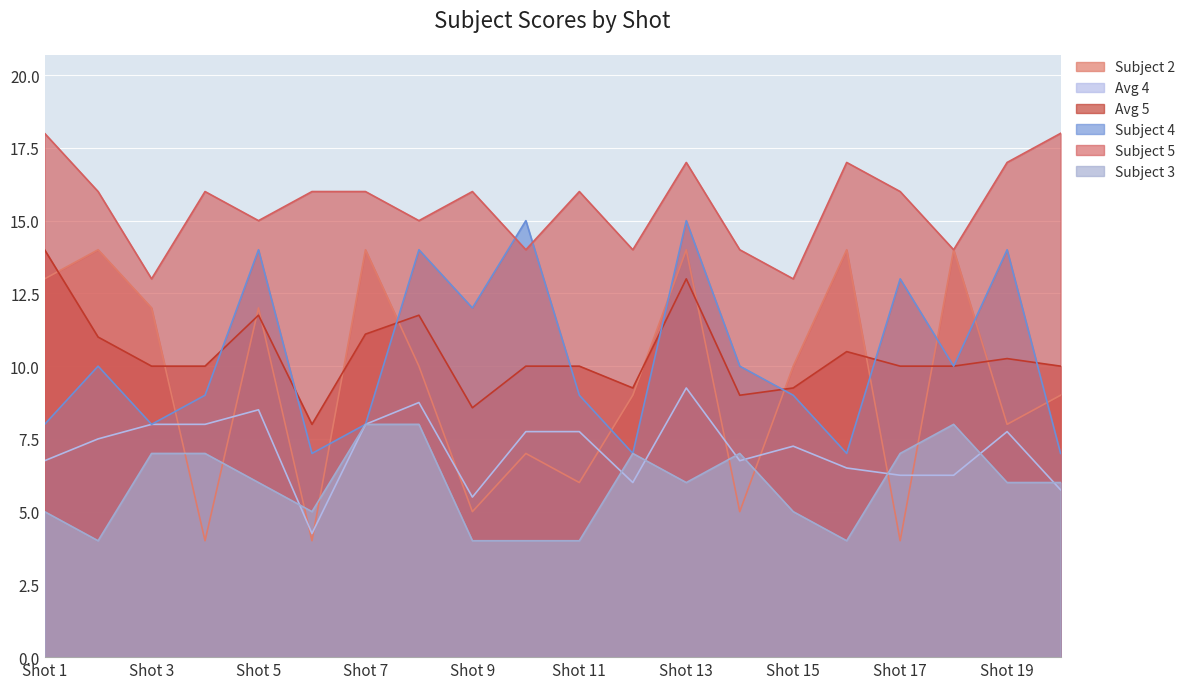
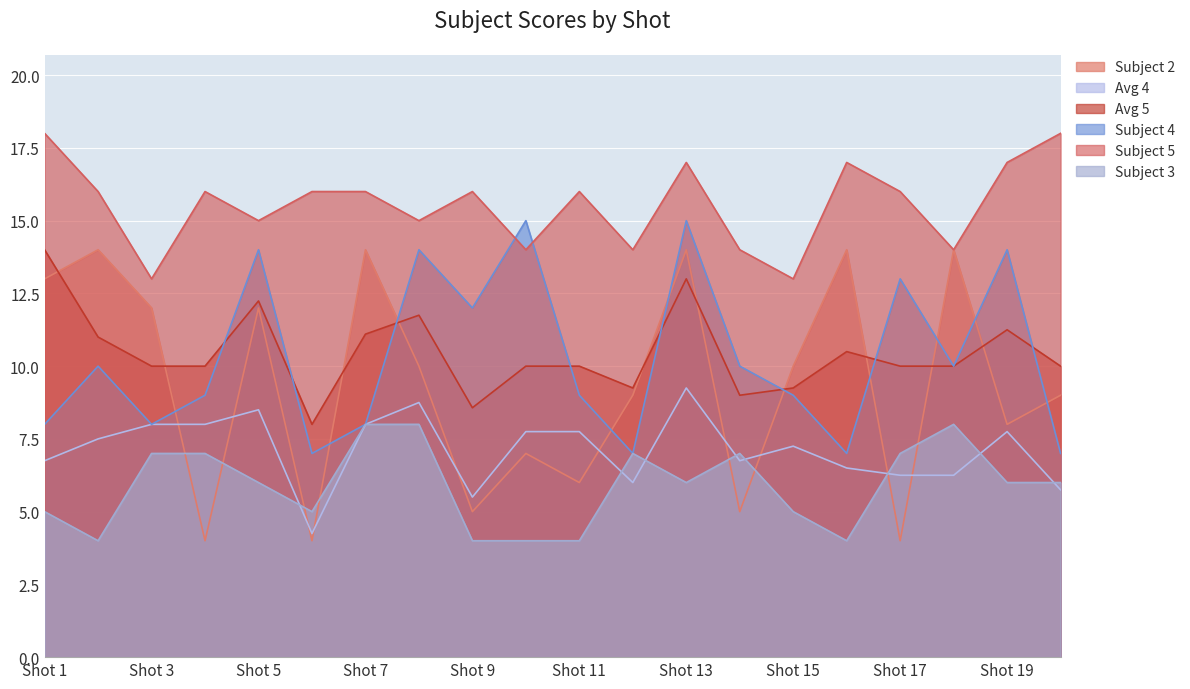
  {
    "Avg 5": {
      "Shot 1": 14.0,
      "Shot 3": 10.0,
-     "Shot 5": 11.8,
+     "Shot 5": 12.2,
      "Shot 7": 11.1,
      "Shot 9": 8.6,
      "Shot 11": 10.0,
      "Shot 13": 13.0,
      "Shot 15": 9.3,
      "Shot 17": 10.0,
-     "Shot 19": 10.3
+     "Shot 19": 11.3
    }
  }
